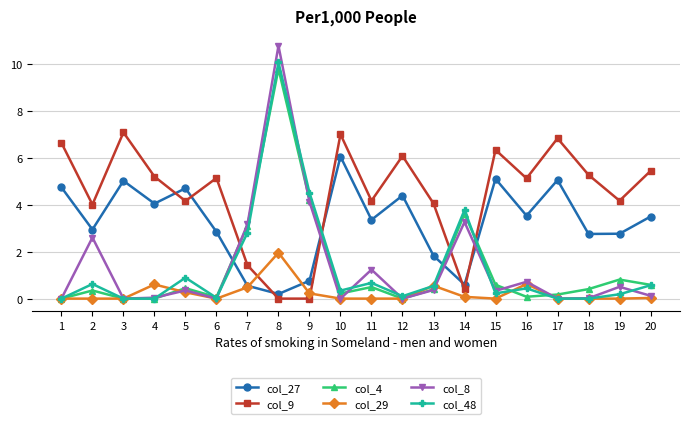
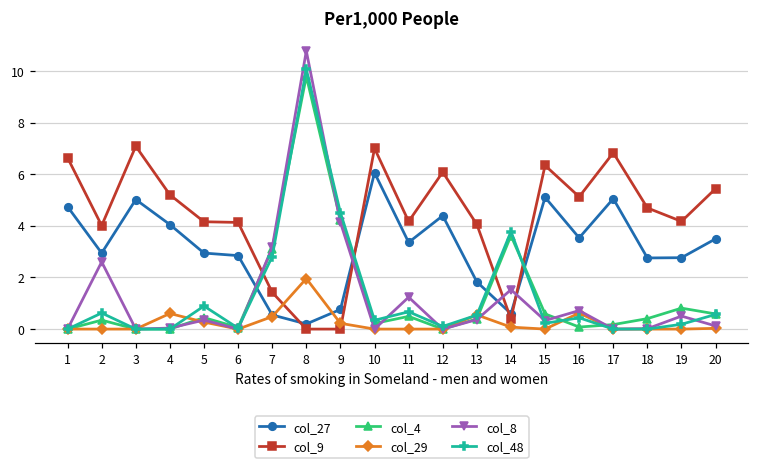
  {
    "col_27": {
      "1": 4.7,
      "2": 2.9,
      "3": 5.0,
      "4": 4.1,
-     "5": 4.7,
+     "5": 2.9,
      "6": 2.8,
      "8": 0.2,
      "9": 0.8,
      "10": 6.1,
      "11": 3.4,
      "12": 4.4,
      "13": 1.8,
      "14": 0.6,
      "15": 5.1,
      "16": 3.5,
      "17": 5.1,
      "18": 2.8,
      "19": 2.8,
      "20": 3.5
    },
    "col_9": {
      "1": 6.6,
      "2": 4.0,
      "3": 7.1,
      "4": 5.2,
      "5": 4.2,
-     "6": 5.1,
+     "6": 4.1,
      "7": 1.4,
      "8": 0.0,
      "9": 0.0,
      "10": 7.0,
      "11": 4.2,
      "12": 6.1,
      "13": 4.1,
      "14": 0.4,
      "15": 6.3,
      "16": 5.1,
      "17": 6.8,
-     "18": 5.3,
+     "18": 4.7,
      "19": 4.2,
      "20": 5.4
    },
    "col_29": {
      "2": 0.0,
      "4": 0.6,
      "8": 2.0,
      "9": 0.2,
      "11": 0.0,
      "14": 0.1,
      "15": 0.0,
      "19": 0.0
    },
    "col_8": {
      "2": 2.6,
      "8": 10.8,
      "11": 1.2,
-     "14": 3.3,
+     "14": 1.5,
      "19": 0.5
    }
  }
